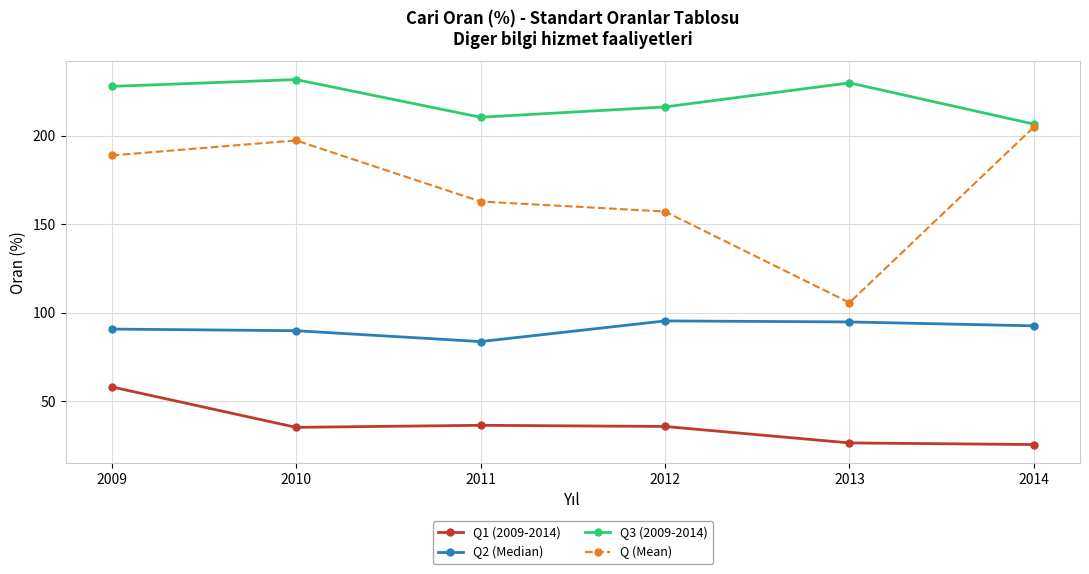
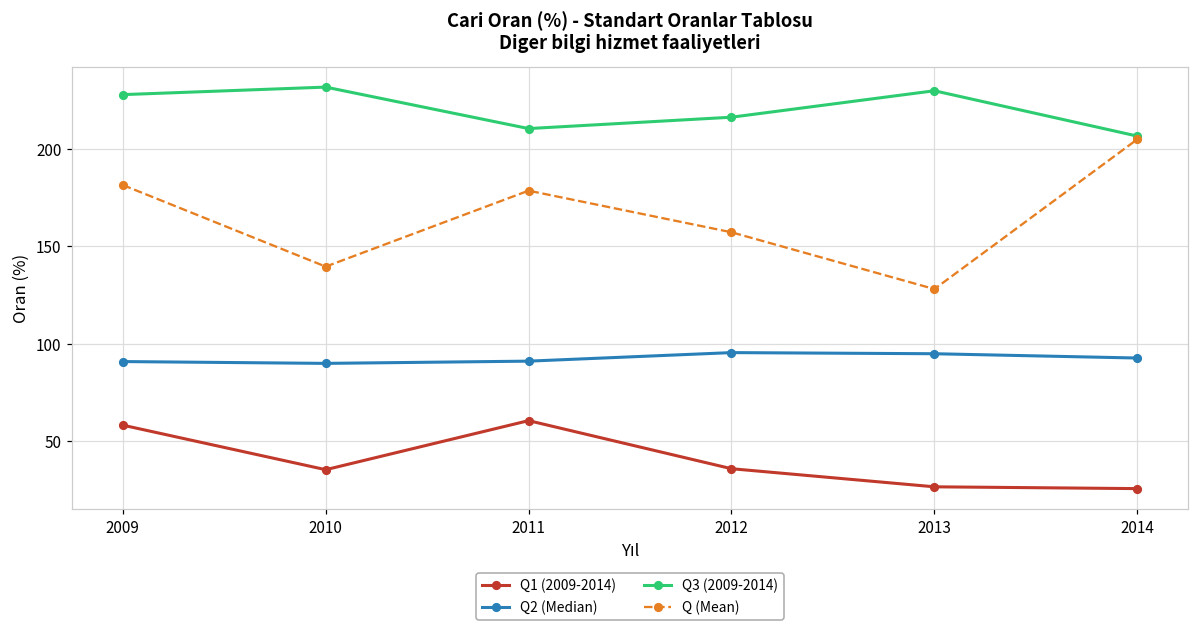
  {
    "Q1 (2009-2014)": {
      "2009": 58,
      "2010": 35,
-     "2011": 36,
+     "2011": 60,
      "2012": 36,
      "2013": 27,
      "2014": 26
    },
    "Q2 (Median)": {
      "2009": 91,
      "2010": 90,
-     "2011": 84,
+     "2011": 91,
      "2012": 95,
      "2013": 95,
      "2014": 93
    },
    "Q3 (2009-2014)": {
      "2009": 228,
      "2010": 232,
      "2011": 210,
      "2012": 216,
      "2013": 230,
      "2014": 207
    },
    "Q (Mean)": {
-     "2009": 189,
-     "2010": 197,
-     "2011": 163,
+     "2009": 181,
+     "2010": 140,
+     "2011": 179,
      "2012": 157,
-     "2013": 106,
+     "2013": 128,
      "2014": 205
    }
  }
